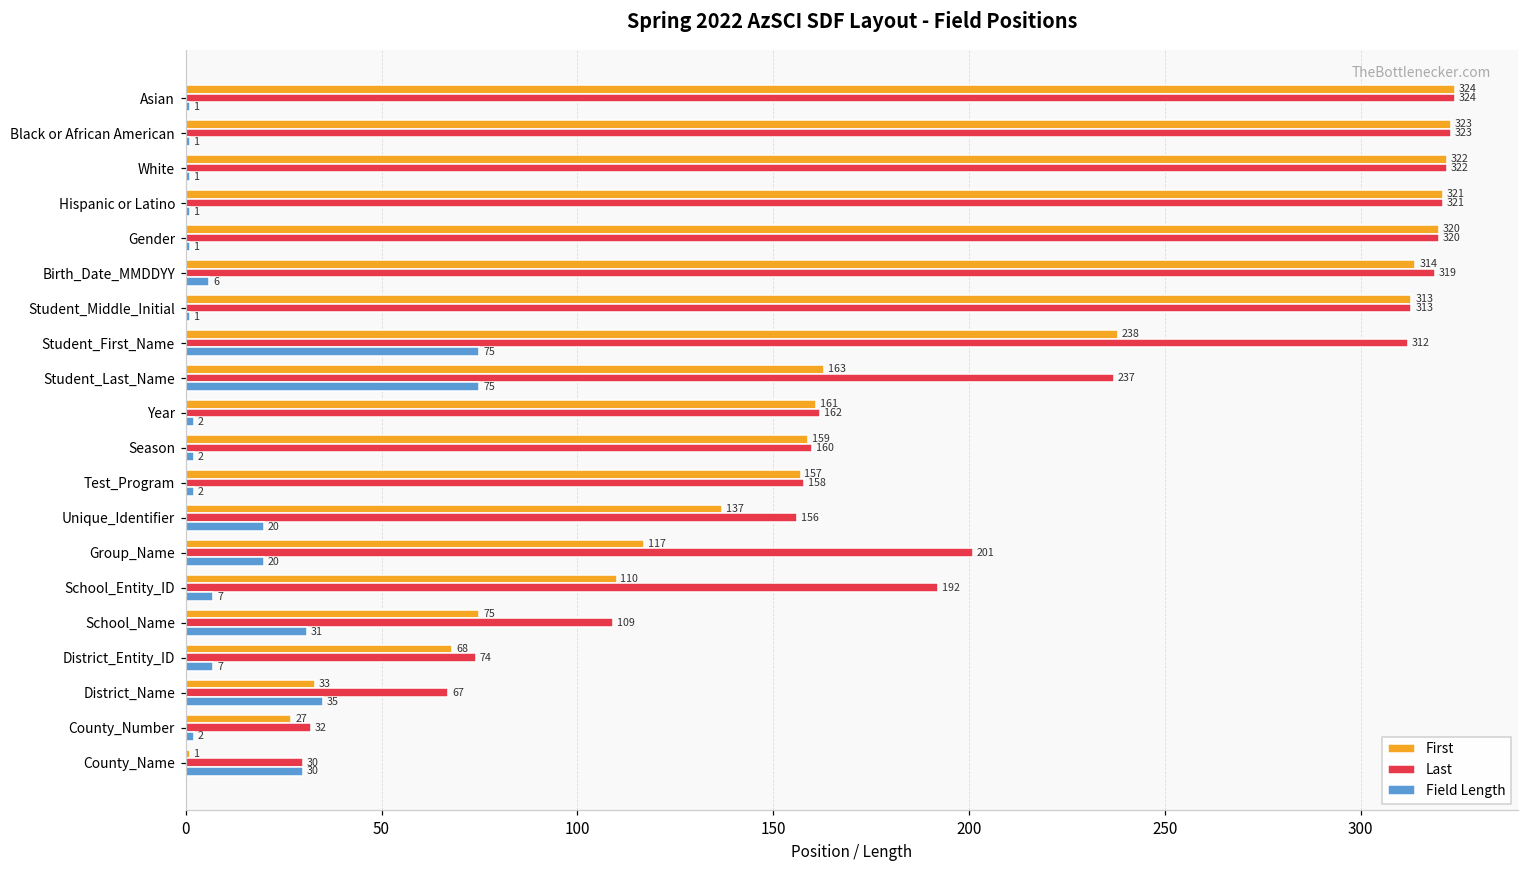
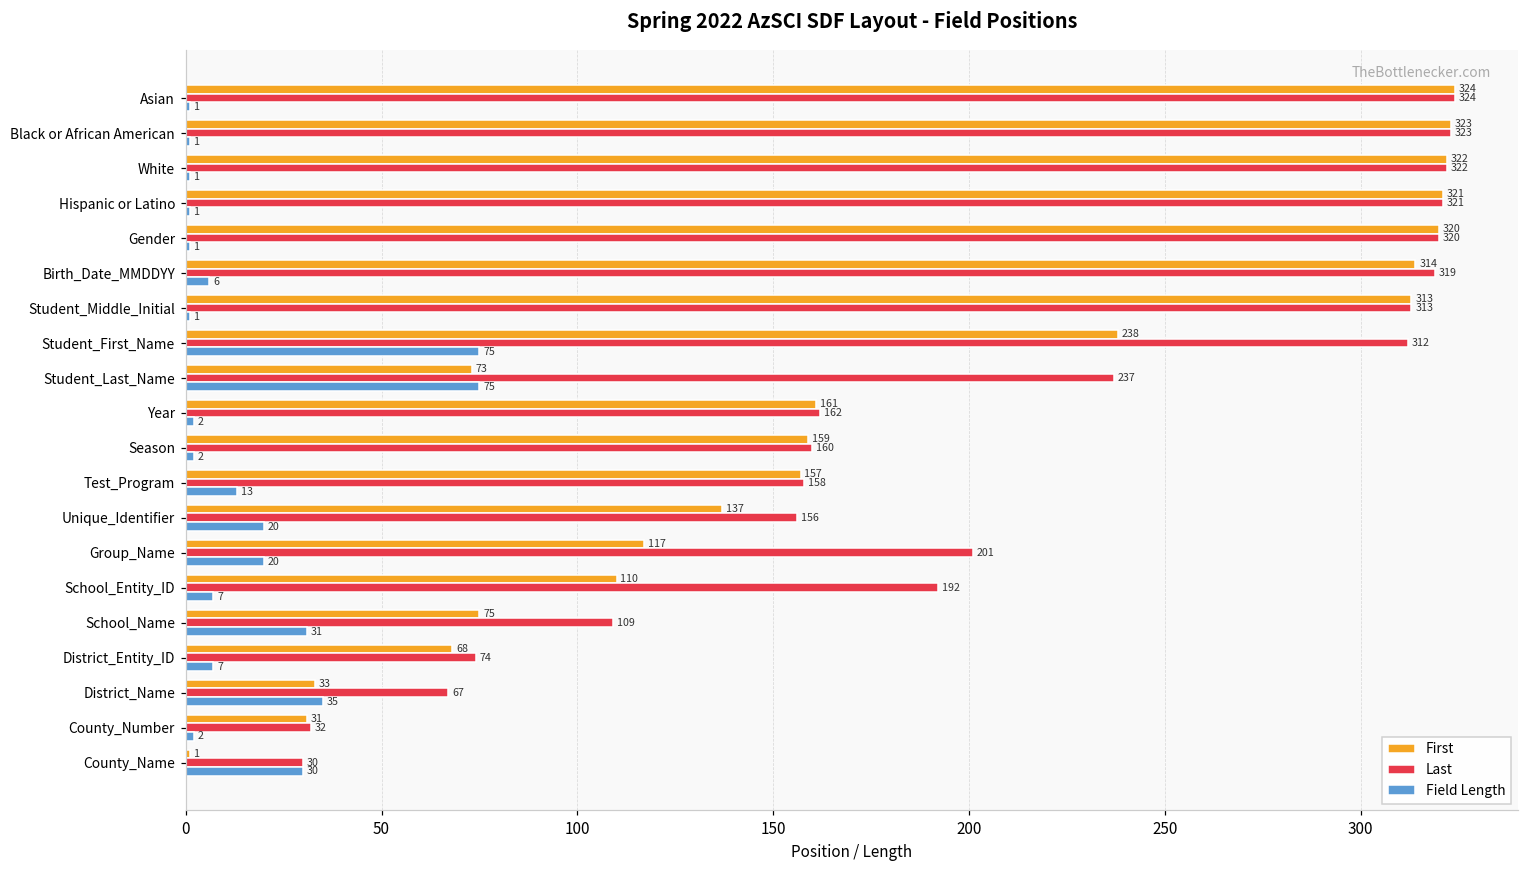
  {
    "First": {
      "Birth_Date_MMDDYY": 314,
      "Student_First_Name": 238,
-     "Student_Last_Name": 163,
+     "Student_Last_Name": 73,
      "Unique_Identifier": 137,
      "Group_Name": 117,
      "School_Entity_ID": 110,
      "School_Name": 75,
      "District_Entity_ID": 68,
      "District_Name": 33,
-     "County_Number": 27,
+     "County_Number": 31,
      "County_Name": 1
    },
    "Last": {
      "Birth_Date_MMDDYY": 319,
      "Student_First_Name": 312,
      "Student_Last_Name": 237,
      "Unique_Identifier": 156,
      "Group_Name": 201,
      "School_Entity_ID": 192,
      "School_Name": 109,
      "District_Entity_ID": 74,
      "District_Name": 67,
      "County_Number": 32
    },
    "Field Length": {
      "Asian": 1,
      "Black or African American": 1,
      "White": 1,
      "Hispanic or Latino": 1,
      "Gender": 1,
      "Birth_Date_MMDDYY": 6,
      "Student_Middle_Initial": 1,
      "Student_First_Name": 75,
      "Student_Last_Name": 75,
      "Year": 2,
      "Season": 2,
-     "Test_Program": 2,
+     "Test_Program": 13,
      "Unique_Identifier": 20,
      "Group_Name": 20,
      "School_Entity_ID": 7,
      "School_Name": 31,
      "District_Entity_ID": 7,
      "District_Name": 35,
      "County_Number": 2
    }
  }
